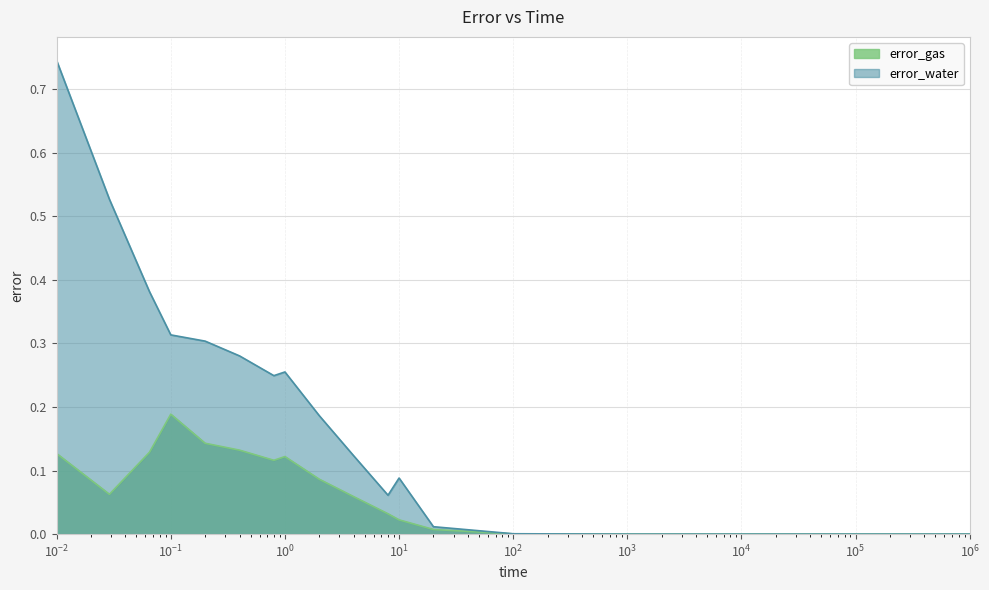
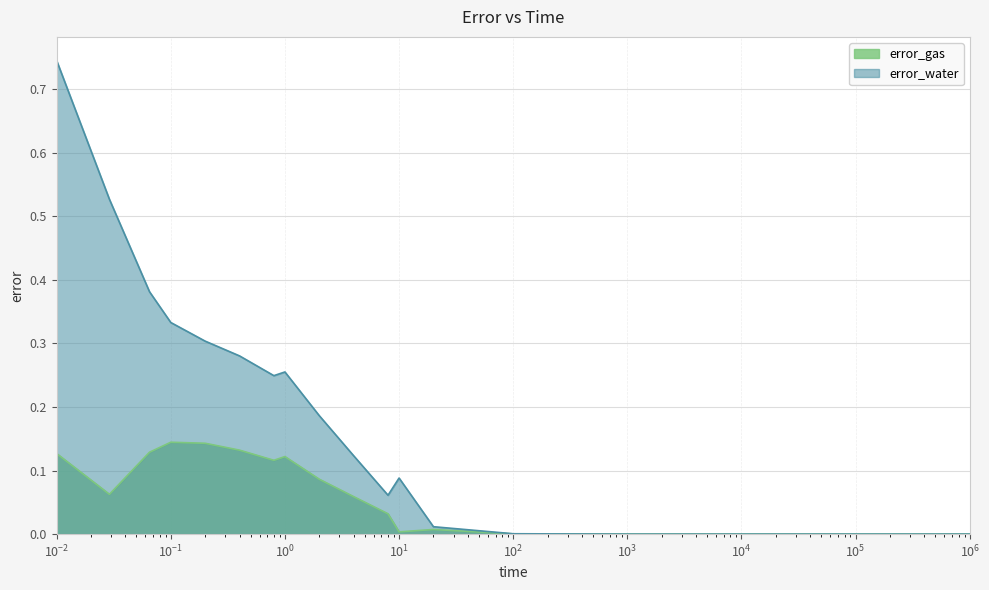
  {
    "error_gas": {
      "10^-2": 0.13,
-     "10^-1": 0.19,
+     "10^-1": 0.14,
      "10^0": 0.12,
-     "10^1": 0.02
+     "10^1": 0.00
    },
    "error_water": {
      "10^-2": 0.74,
-     "10^-1": 0.31,
+     "10^-1": 0.33,
      "10^0": 0.26,
      "10^1": 0.09
    }
  }
